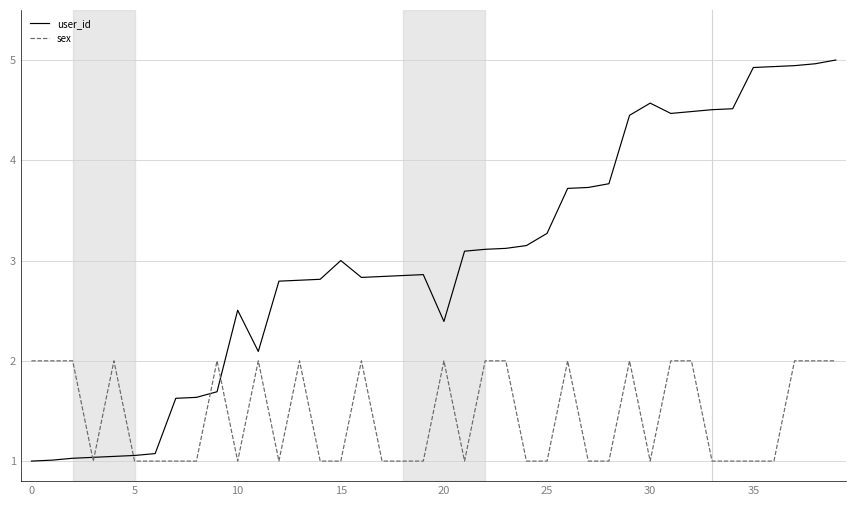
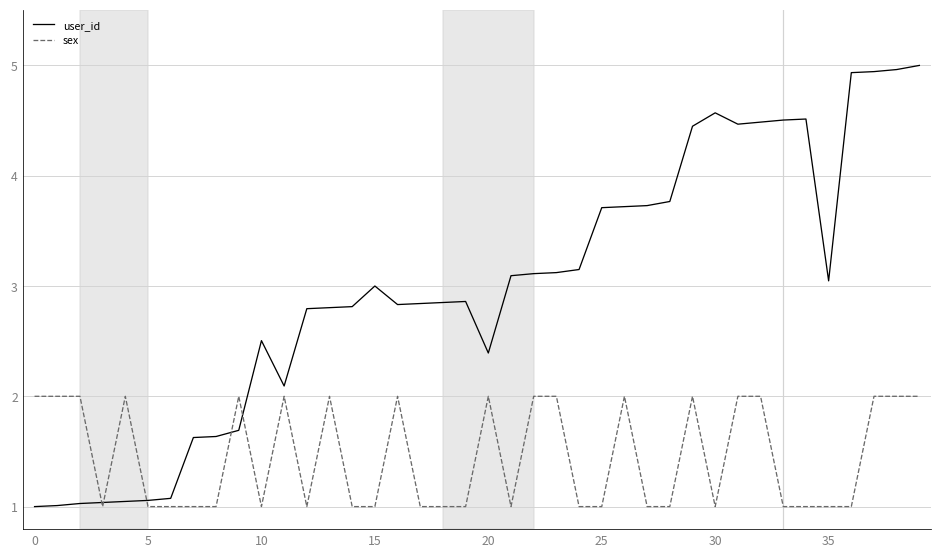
  {
    "user_id": {
      "0": 1.00,
      "10": 2.50,
      "15": 3.00,
-     "25": 3.27,
+     "25": 3.71,
      "30": 4.57,
-     "35": 4.93
+     "35": 3.05
    },
    "sex": {
      "0": 2.00,
      "10": 1.00,
      "15": 1.00,
      "25": 1.00,
      "30": 1.00,
      "35": 1.00
    }
  }
